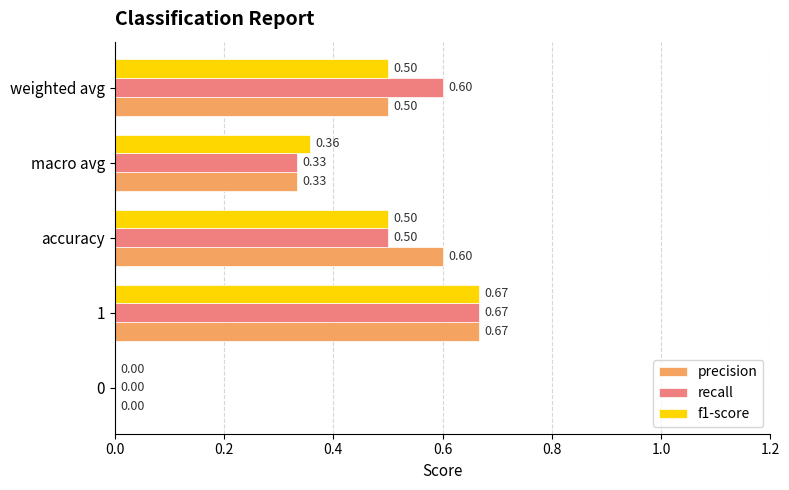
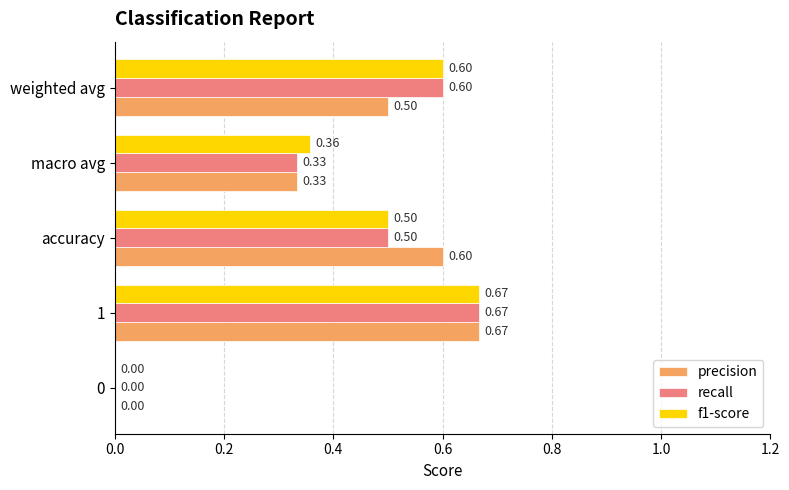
  {
    "f1-score": {
-     "weighted avg": 0.50,
+     "weighted avg": 0.60,
      "macro avg": 0.36,
      "accuracy": 0.50,
      "1": 0.67,
      "0": 0.00
    }
  }
